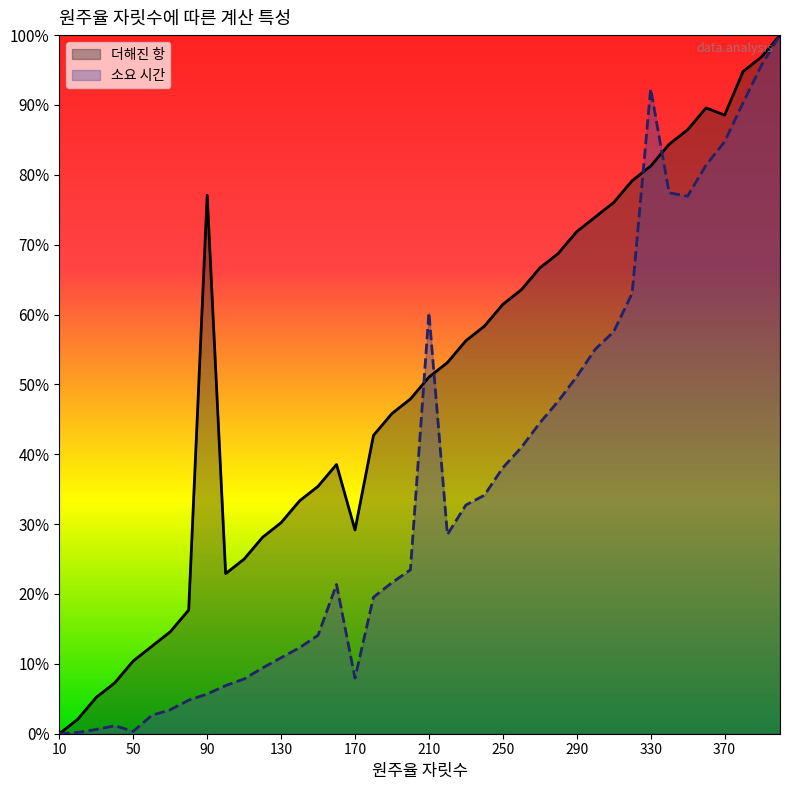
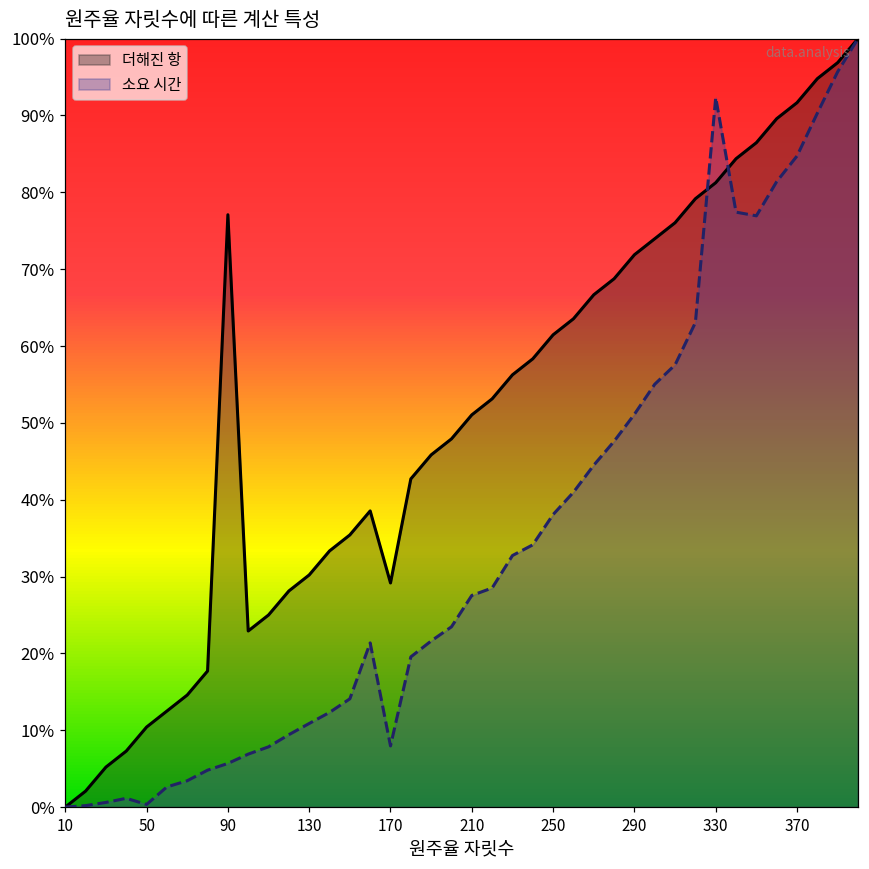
  {
    "더해진 항": {
      "50": "10%",
      "90": "77%",
      "130": "30%",
      "170": "29%",
      "210": "51%",
      "250": "61%",
      "290": "72%",
      "330": "81%",
-     "370": "89%"
+     "370": "92%"
    },
    "소요 시간": {
      "50": "0%",
      "90": "6%",
      "130": "11%",
      "170": "8%",
-     "210": "60%",
+     "210": "28%",
      "250": "38%",
      "290": "51%",
      "330": "92%",
      "370": "85%"
    }
  }
